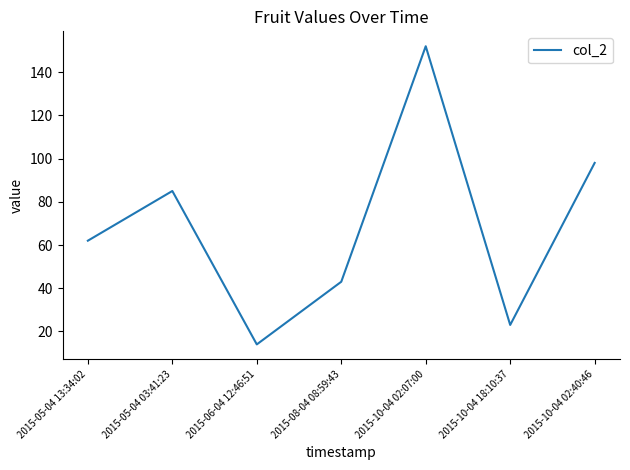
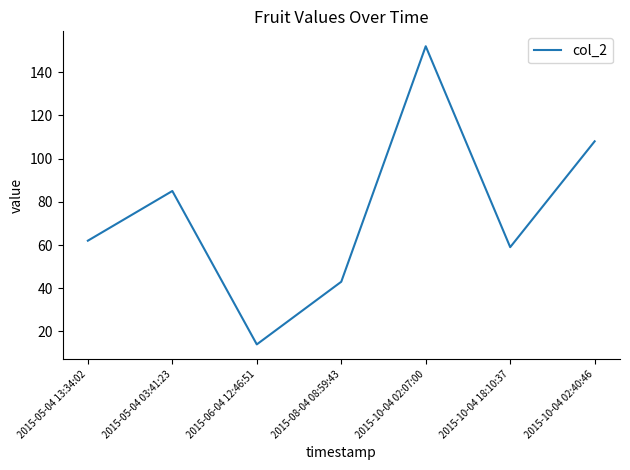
  {
    "2015-05-04 13:34:02": 62,
    "2015-05-04 03:41:23": 85,
    "2015-06-04 12:46:51": 14,
    "2015-08-04 08:59:43": 43,
    "2015-10-04 02:07:00": 152,
-   "2015-10-04 18:10:37": 23,
-   "2015-10-04 02:40:46": 98
+   "2015-10-04 18:10:37": 59,
+   "2015-10-04 02:40:46": 108
  }
